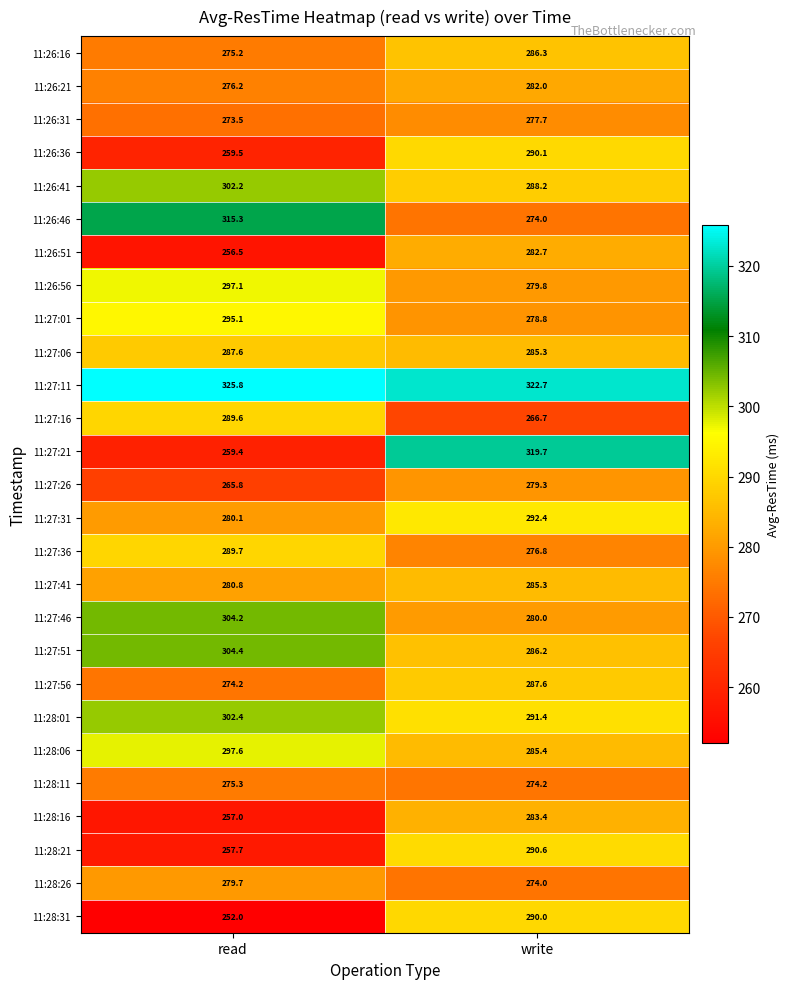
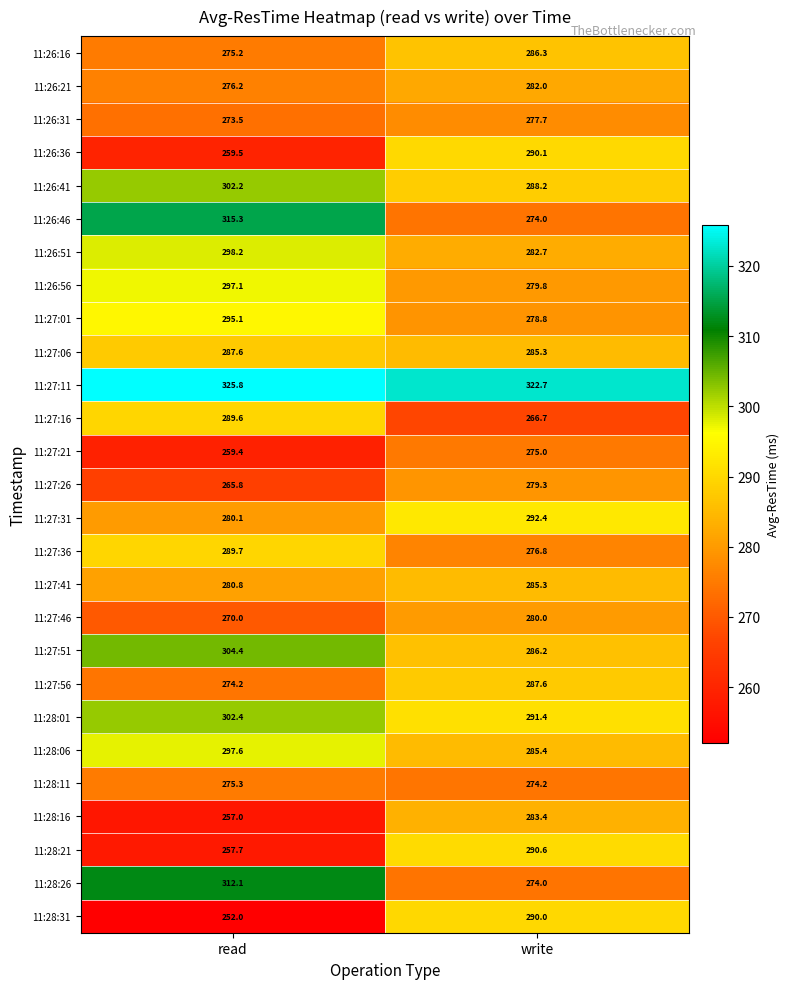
  {
    "11:26:16": {
      "read": 275.2,
      "write": 286.3
    },
    "11:26:21": {
      "read": 276.2,
      "write": 282.0
    },
    "11:26:31": {
      "read": 273.5,
      "write": 277.7
    },
    "11:26:36": {
      "read": 259.5,
      "write": 290.1
    },
    "11:26:41": {
      "read": 302.2,
      "write": 288.2
    },
    "11:26:46": {
      "read": 315.3,
      "write": 274.0
    },
    "11:26:51": {
-     "read": 256.5,
+     "read": 298.2,
      "write": 282.7
    },
    "11:26:56": {
      "read": 297.1,
      "write": 279.8
    },
    "11:27:01": {
      "read": 295.1,
      "write": 278.8
    },
    "11:27:06": {
      "read": 287.6,
      "write": 285.3
    },
    "11:27:11": {
      "read": 325.8,
      "write": 322.7
    },
    "11:27:16": {
      "read": 289.6,
      "write": 266.7
    },
    "11:27:21": {
      "read": 259.4,
-     "write": 319.7
+     "write": 275.0
    },
    "11:27:26": {
      "read": 265.8,
      "write": 279.3
    },
    "11:27:31": {
      "read": 280.1,
      "write": 292.4
    },
    "11:27:36": {
      "read": 289.7,
      "write": 276.8
    },
    "11:27:41": {
      "read": 280.8,
      "write": 285.3
    },
    "11:27:46": {
-     "read": 304.2,
+     "read": 270.0,
      "write": 280.0
    },
    "11:27:51": {
      "read": 304.4,
      "write": 286.2
    },
    "11:27:56": {
      "read": 274.2,
      "write": 287.6
    },
    "11:28:01": {
      "read": 302.4,
      "write": 291.4
    },
    "11:28:06": {
      "read": 297.6,
      "write": 285.4
    },
    "11:28:11": {
      "read": 275.3,
      "write": 274.2
    },
    "11:28:16": {
      "read": 257.0,
      "write": 283.4
    },
    "11:28:21": {
      "read": 257.7,
      "write": 290.6
    },
    "11:28:26": {
-     "read": 279.7,
+     "read": 312.1,
      "write": 274.0
    },
    "11:28:31": {
      "read": 252.0,
      "write": 290.0
    }
  }
